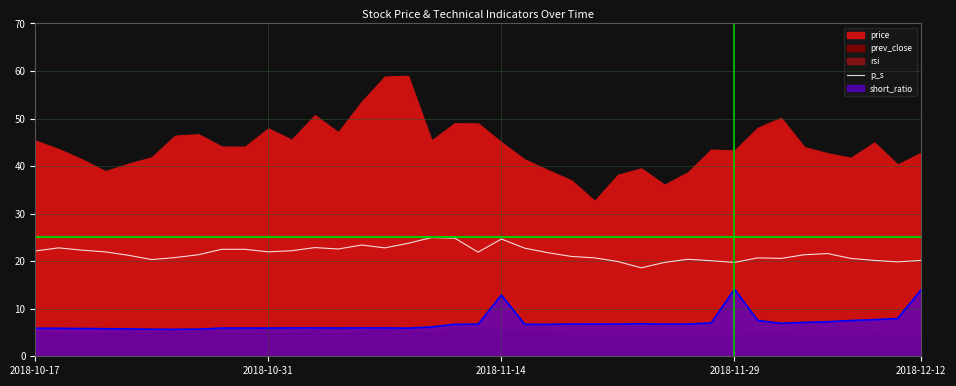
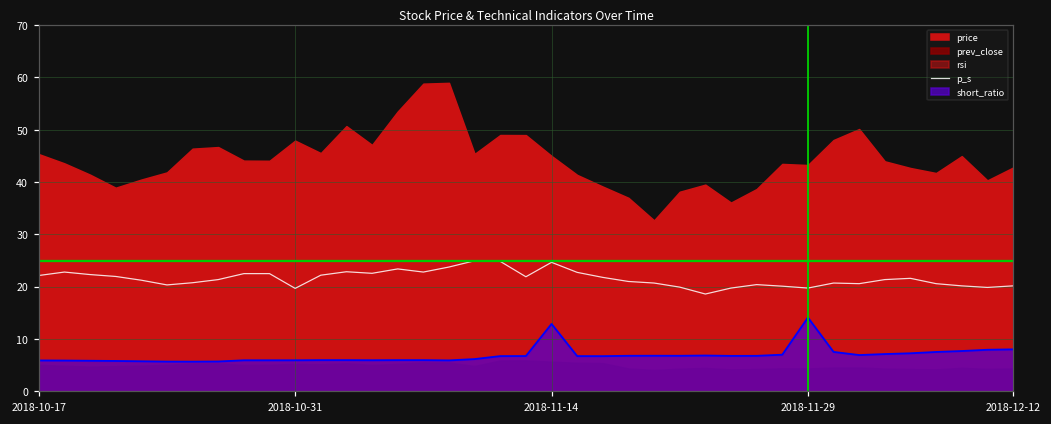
  {
    "p_s": {
      "2018-10-17": 22,
-     "2018-10-31": 22,
+     "2018-10-31": 20,
      "2018-11-14": 25,
      "2018-11-29": 20
    },
    "short_ratio": {
      "2018-10-17": 6,
      "2018-10-31": 6,
      "2018-11-14": 13,
      "2018-11-29": 14,
-     "2018-12-12": 14
+     "2018-12-12": 8
    }
  }
